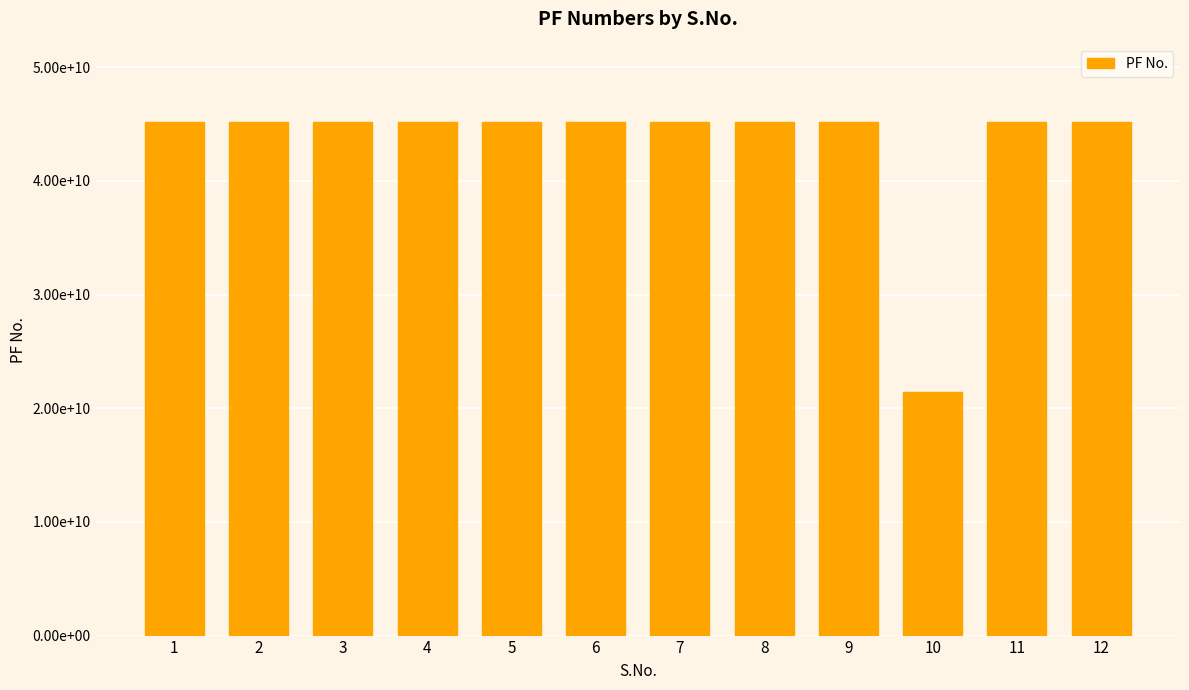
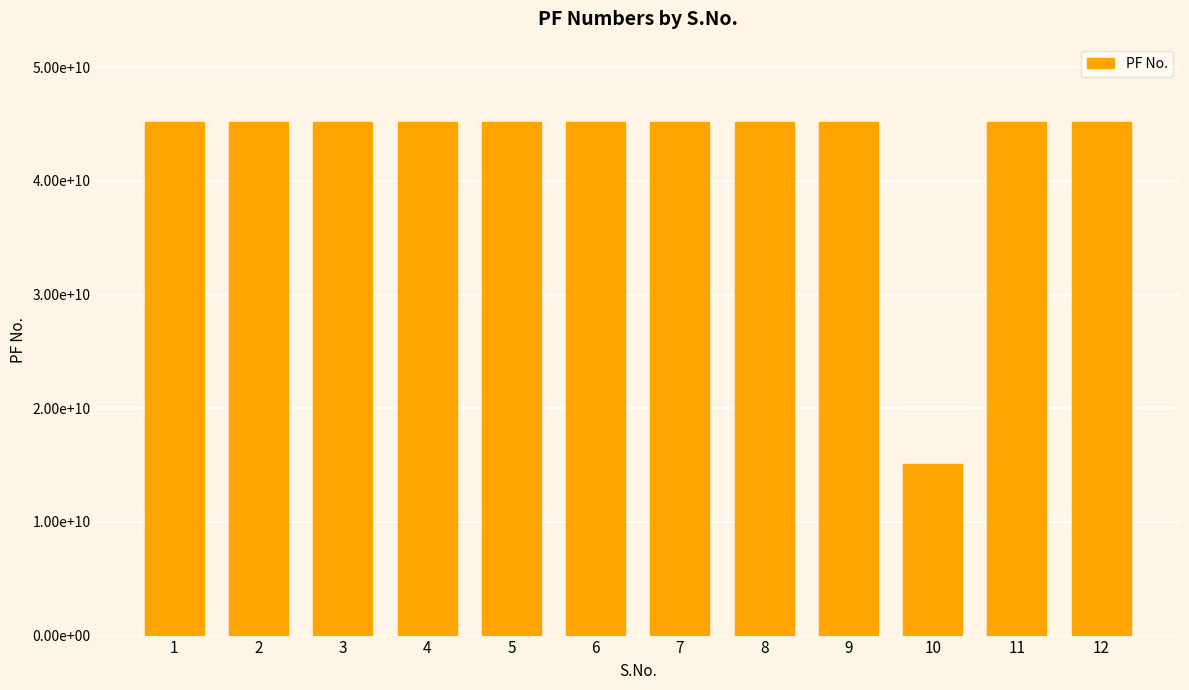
  {
    "1": 45200000000,
    "2": 45200000000,
    "3": 45200000000,
    "4": 45200000000,
    "5": 45200000000,
    "6": 45200000000,
    "7": 45200000000,
    "8": 45200000000,
    "9": 45200000000,
-   "10": 21400000000,
+   "10": 15100000000,
    "11": 45200000000,
    "12": 45200000000
  }
